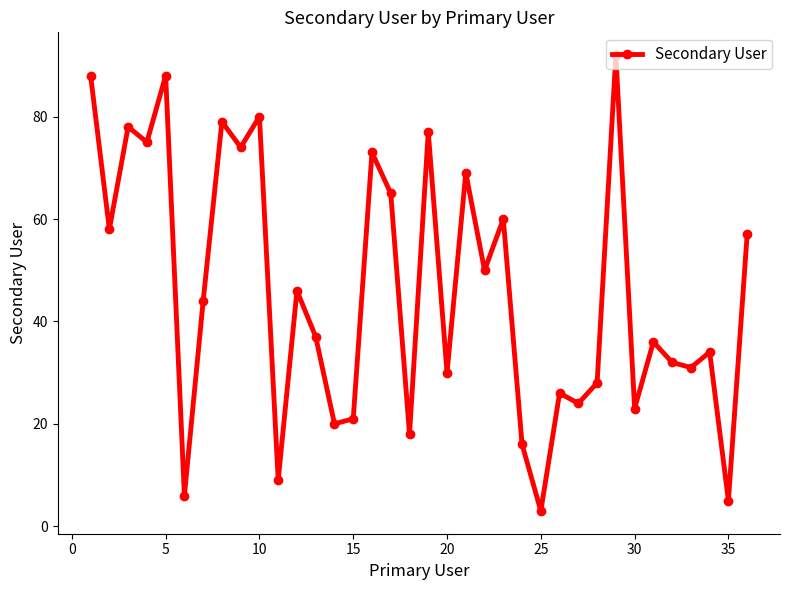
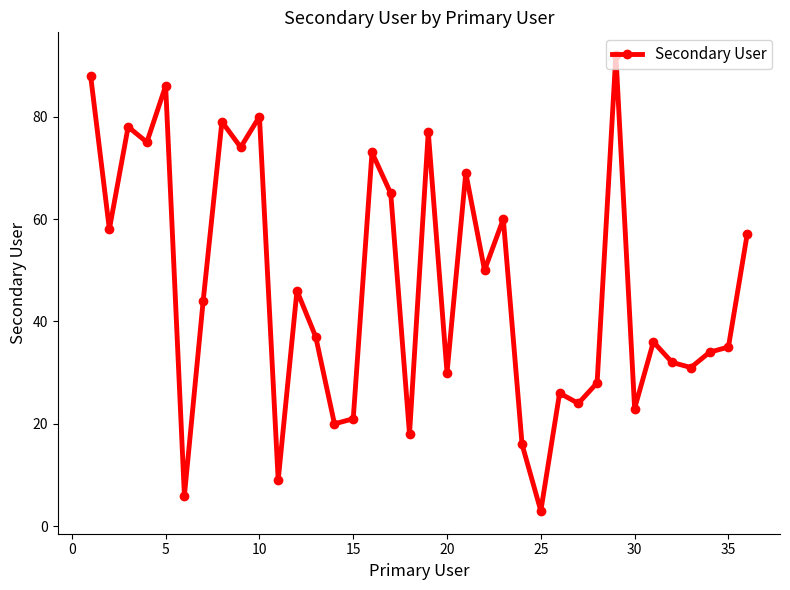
  {
-   "5": 88,
+   "5": 86,
    "10": 80,
    "15": 21,
    "20": 30,
    "25": 3,
    "30": 23,
-   "35": 5
+   "35": 35
  }
